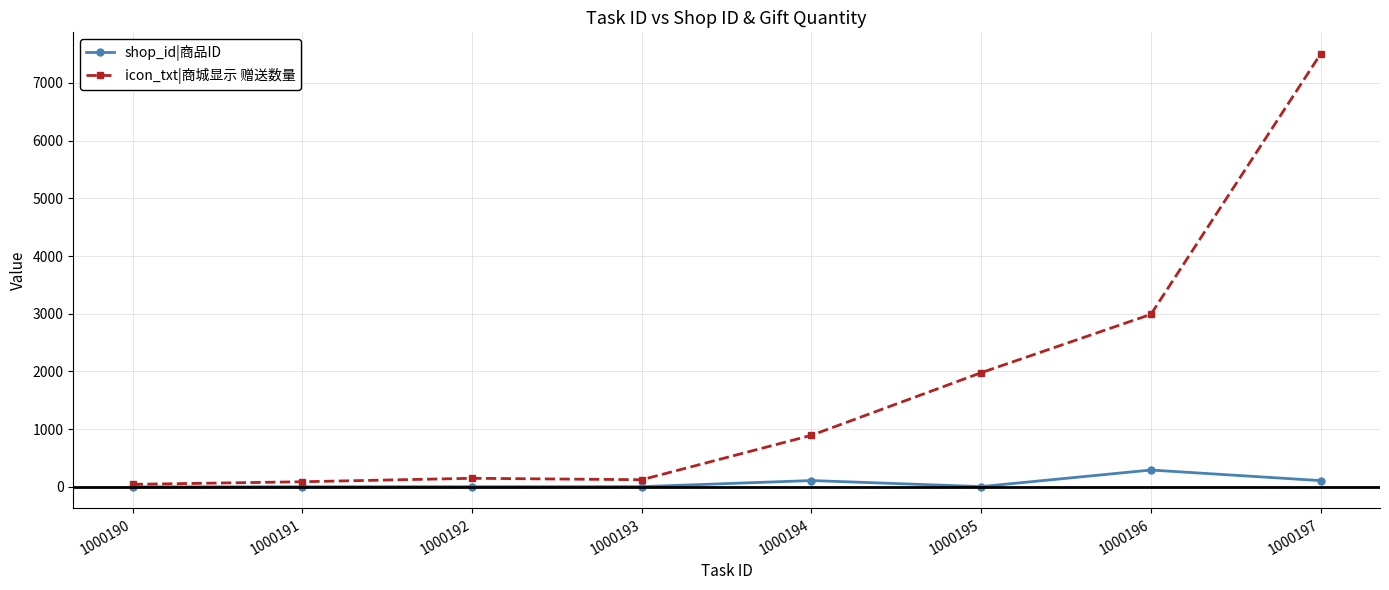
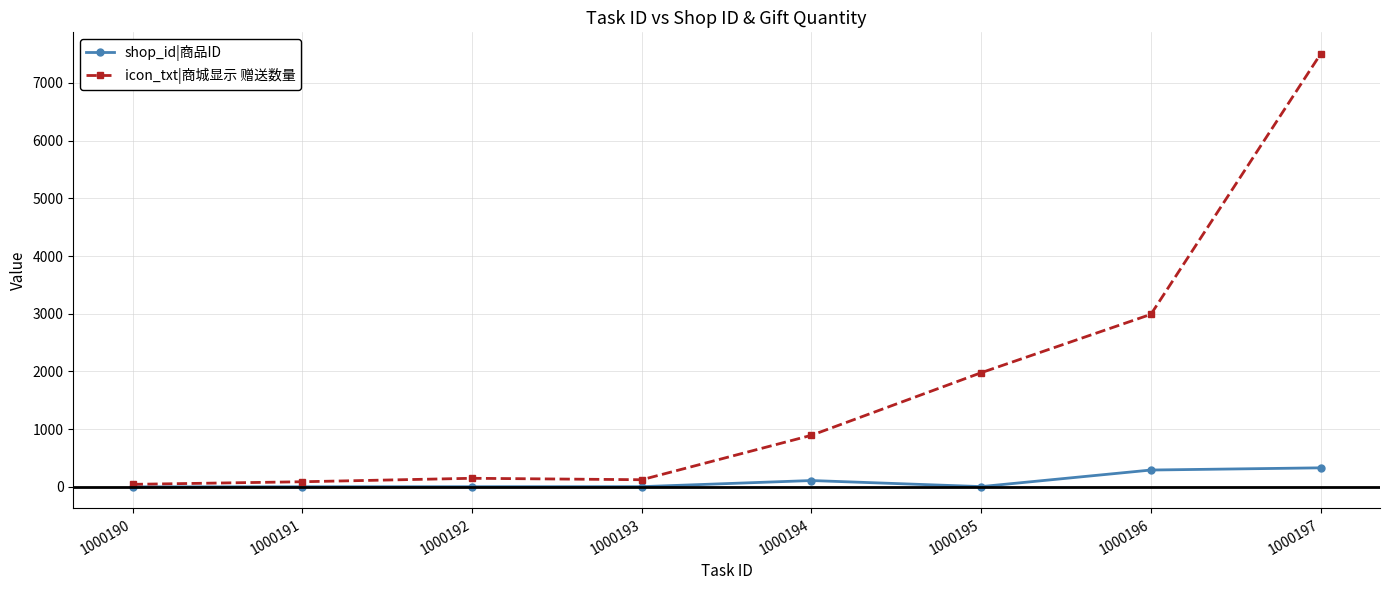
  {
    "shop_id|商品ID": {
      "1000191": 0,
      "1000192": 0,
      "1000193": 0,
      "1000194": 100,
      "1000195": 0,
      "1000196": 300,
-     "1000197": 100
+     "1000197": 300
    },
    "icon_txt|商城显示 赠送数量": {
      "1000191": 100,
      "1000192": 200,
      "1000193": 100,
      "1000194": 900,
      "1000195": 2000,
      "1000196": 3000,
      "1000197": 7500
    }
  }
